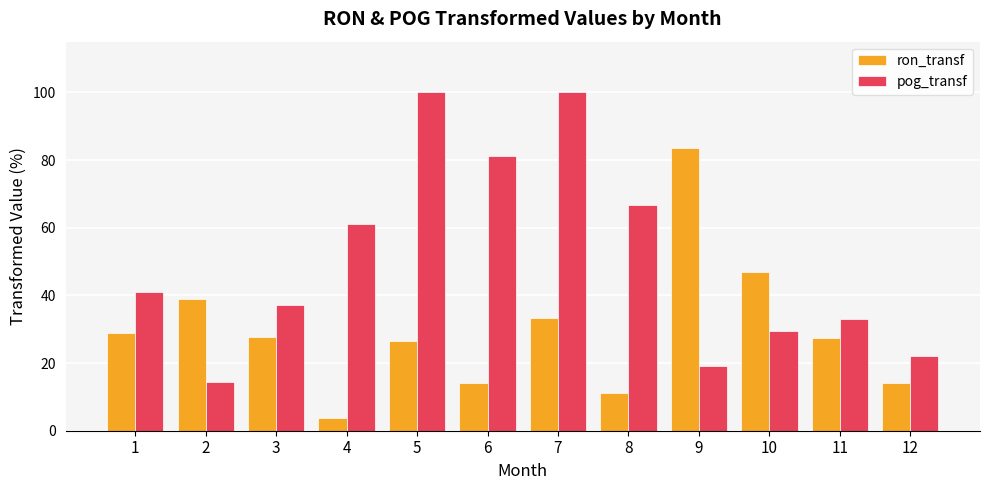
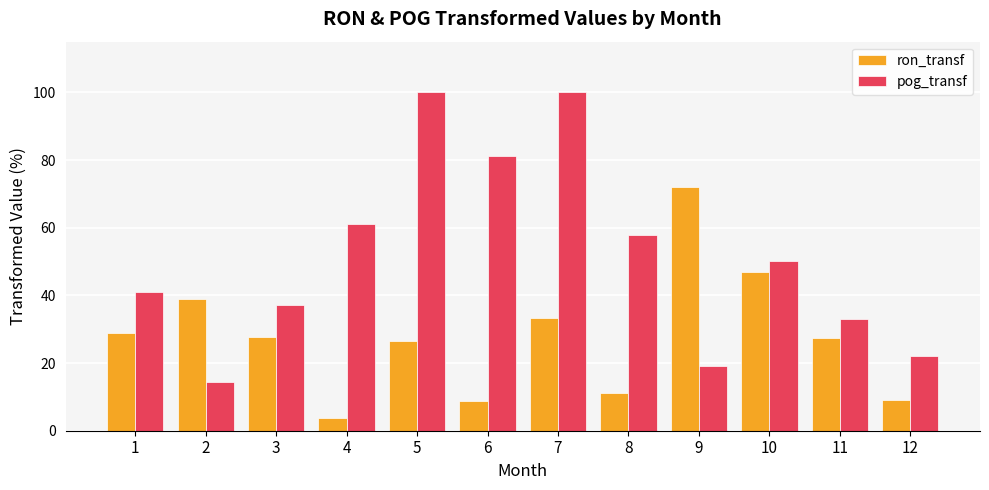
  {
    "ron_transf": {
      "1": 29,
      "2": 39,
      "3": 28,
      "4": 4,
      "5": 27,
-     "6": 14,
+     "6": 9,
      "7": 33,
      "8": 11,
-     "9": 84,
+     "9": 72,
      "10": 47,
      "11": 27,
-     "12": 14
+     "12": 9
    },
    "pog_transf": {
      "1": 41,
      "2": 15,
      "3": 37,
      "4": 61,
      "5": 100,
      "6": 81,
      "7": 100,
-     "8": 67,
+     "8": 58,
      "9": 19,
-     "10": 29,
+     "10": 50,
      "11": 33,
      "12": 22
    }
  }
